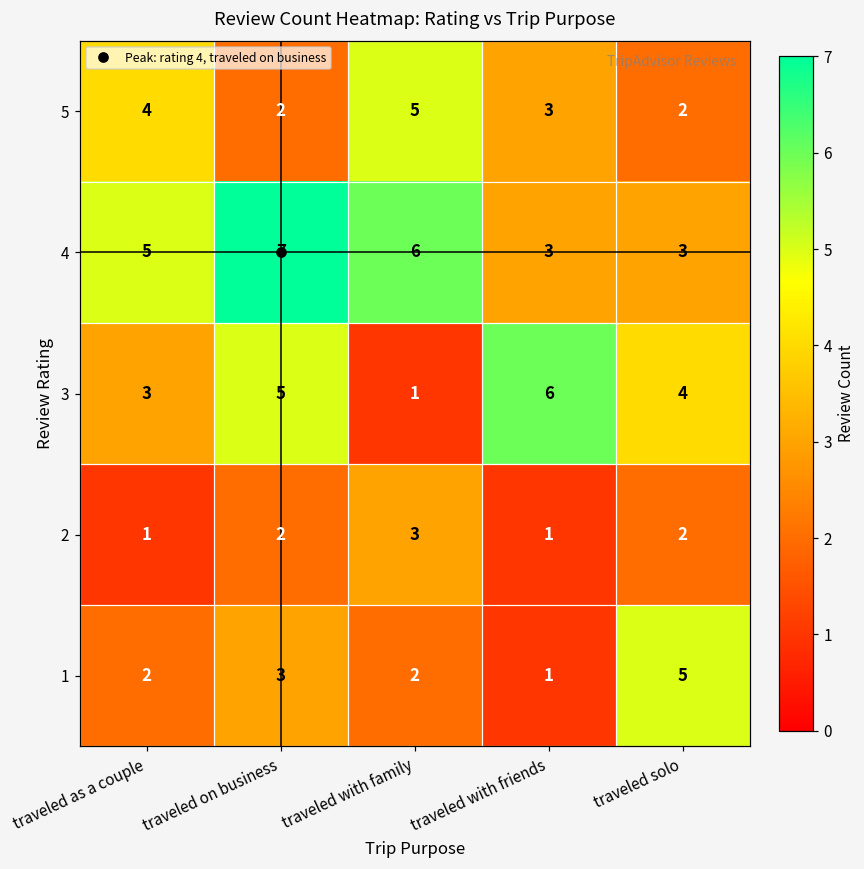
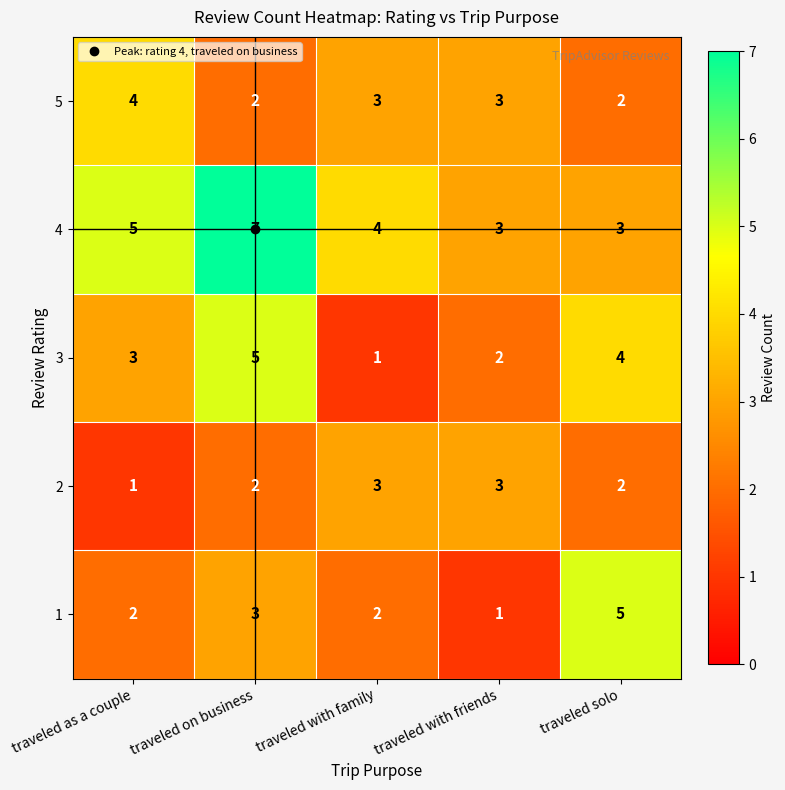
  {
    "5": {
      "traveled as a couple": 4,
      "traveled on business": 2,
-     "traveled with family": 5,
+     "traveled with family": 3,
      "traveled with friends": 3
    },
    "4": {
      "traveled as a couple": 5,
-     "traveled with family": 6,
+     "traveled with family": 4,
      "traveled with friends": 3,
      "traveled solo": 3
    },
    "3": {
      "traveled as a couple": 3,
      "traveled on business": 5,
      "traveled with family": 1,
-     "traveled with friends": 6,
+     "traveled with friends": 2,
      "traveled solo": 4
    },
    "2": {
      "traveled as a couple": 1,
      "traveled on business": 2,
      "traveled with family": 3,
-     "traveled with friends": 1,
+     "traveled with friends": 3,
      "traveled solo": 2
    },
    "1": {
      "traveled as a couple": 2,
      "traveled on business": 3,
      "traveled with family": 2,
      "traveled with friends": 1,
      "traveled solo": 5
    }
  }
